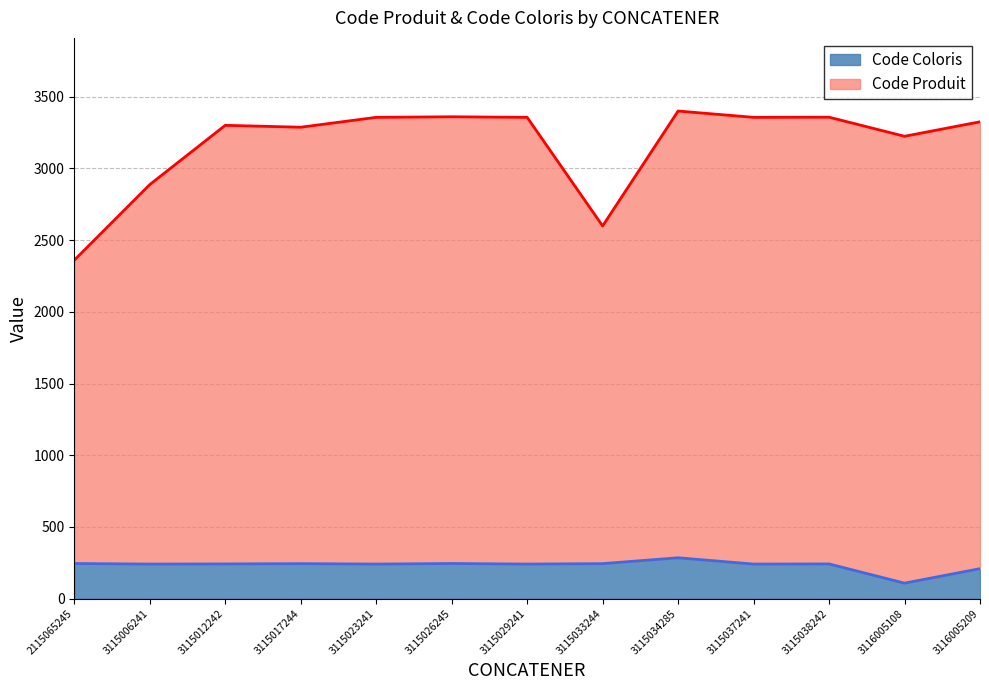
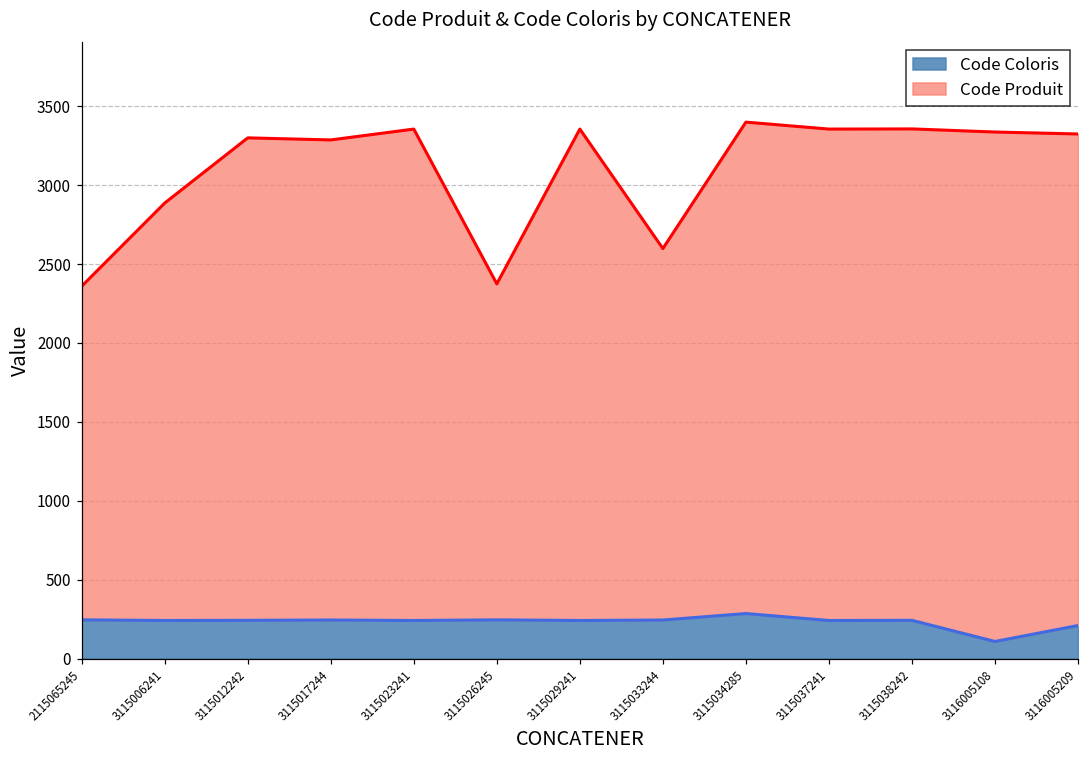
  {
    "Code Coloris": {
      "2115065245": 250,
      "3115006241": 240,
      "3115012242": 240,
      "3115017244": 240,
      "3115023241": 240,
      "3115026245": 250,
      "3115029241": 240,
      "3115033244": 240,
      "3115034285": 290,
      "3115037241": 240,
      "3115038242": 240,
      "3116005108": 110,
      "3116005209": 210
    },
    "Code Produit": {
      "2115065245": 2120,
      "3115006241": 2650,
      "3115012242": 3060,
      "3115017244": 3040,
      "3115023241": 3120,
-     "3115026245": 3120,
+     "3115026245": 2130,
      "3115029241": 3120,
      "3115033244": 2350,
      "3115034285": 3120,
      "3115037241": 3120,
      "3115038242": 3120,
-     "3116005108": 3120,
+     "3116005108": 3230,
      "3116005209": 3120
    }
  }
